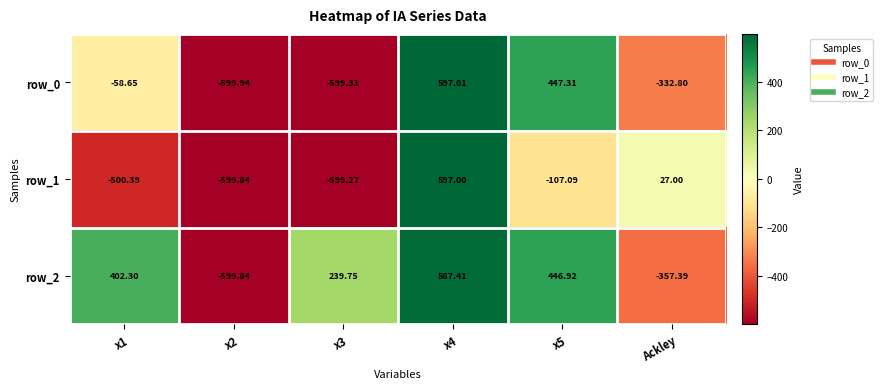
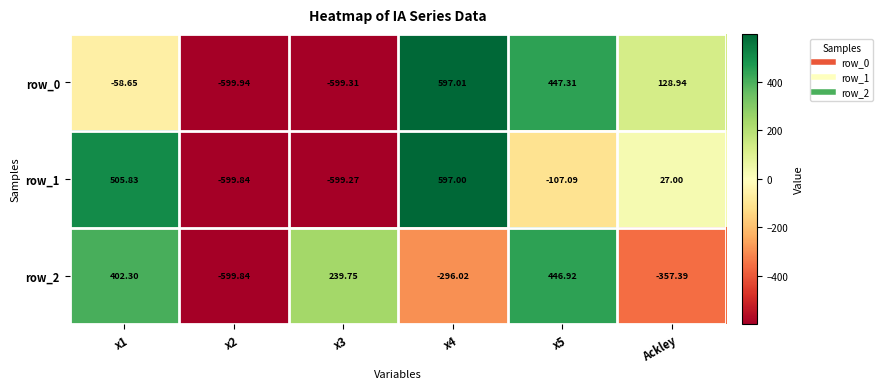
  {
    "row_0": {
      "x1": -58.65,
      "x2": -599.94,
      "x3": -599.31,
      "x4": 597.01,
      "x5": 447.31,
-     "Ackley": -332.80
+     "Ackley": 128.94
    },
    "row_1": {
-     "x1": -500.39,
+     "x1": 505.83,
      "x2": -599.84,
      "x3": -599.27,
      "x4": 597.00,
      "x5": -107.09,
      "Ackley": 27.00
    },
    "row_2": {
      "x1": 402.30,
      "x2": -599.84,
      "x3": 239.75,
-     "x4": 587.41,
+     "x4": -296.02,
      "x5": 446.92,
      "Ackley": -357.39
    }
  }
